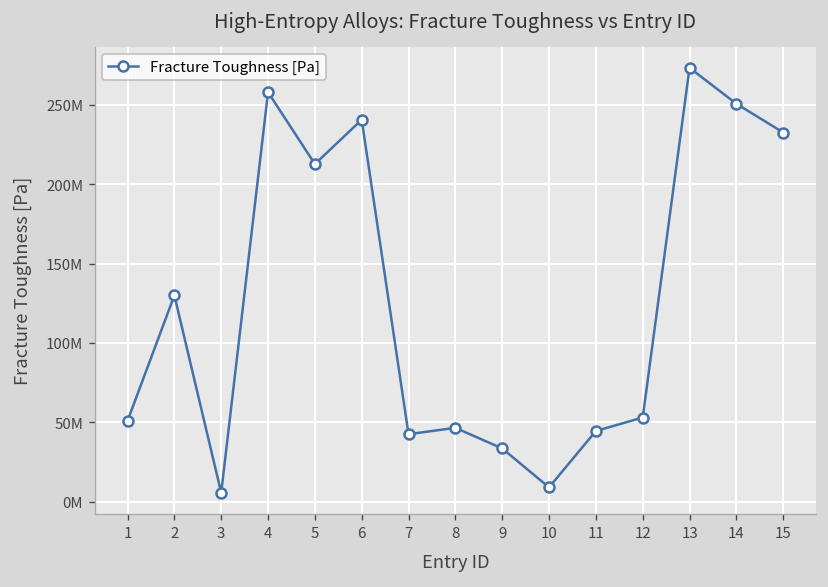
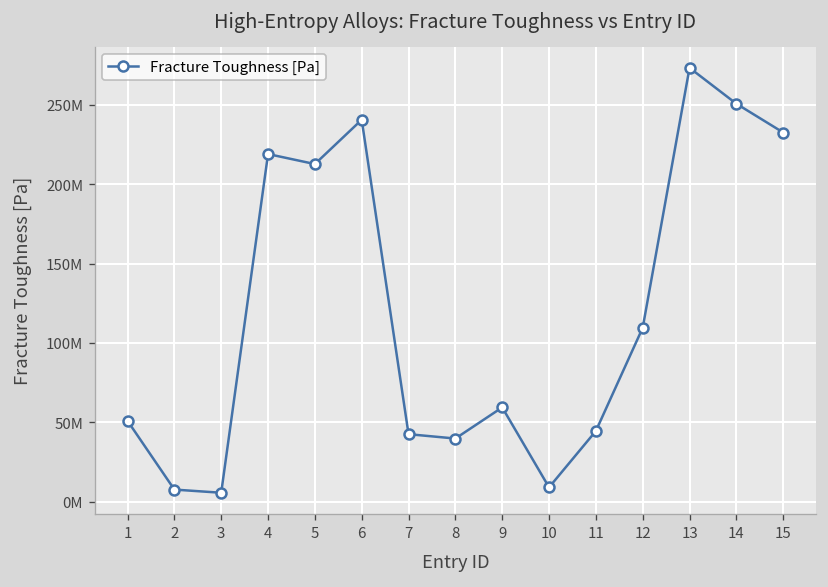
  {
    "1": 51000000,
-   "2": 130000000,
+   "2": 8000000,
    "3": 6000000,
-   "4": 258000000,
+   "4": 219000000,
    "5": 213000000,
    "6": 241000000,
    "7": 43000000,
-   "8": 47000000,
-   "9": 34000000,
+   "8": 40000000,
+   "9": 59000000,
    "10": 9000000,
    "11": 45000000,
-   "12": 53000000,
+   "12": 110000000,
    "13": 273000000,
    "14": 251000000,
    "15": 233000000
  }
